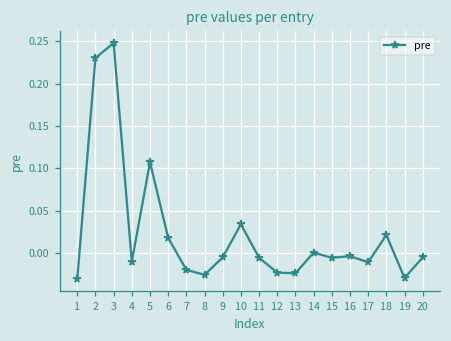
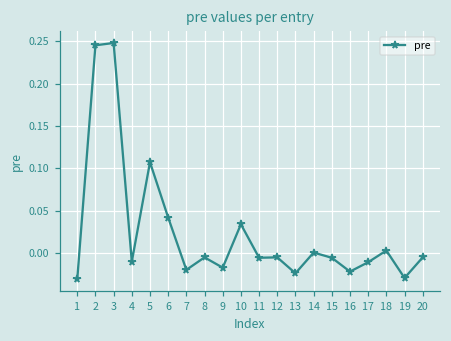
  {
    "1": -0.03,
-   "2": 0.23,
+   "2": 0.25,
    "3": 0.25,
    "4": -0.01,
    "5": 0.11,
-   "6": 0.02,
+   "6": 0.04,
    "7": -0.02,
-   "8": -0.03,
-   "9": -0.01,
+   "8": -0.01,
+   "9": -0.02,
    "10": 0.03,
    "11": -0.01,
-   "12": -0.02,
+   "12": -0.01,
    "13": -0.02,
    "14": 0.00,
    "15": -0.01,
-   "16": 0.00,
+   "16": -0.02,
    "17": -0.01,
-   "18": 0.02,
+   "18": 0.00,
    "19": -0.03,
    "20": -0.01
  }
